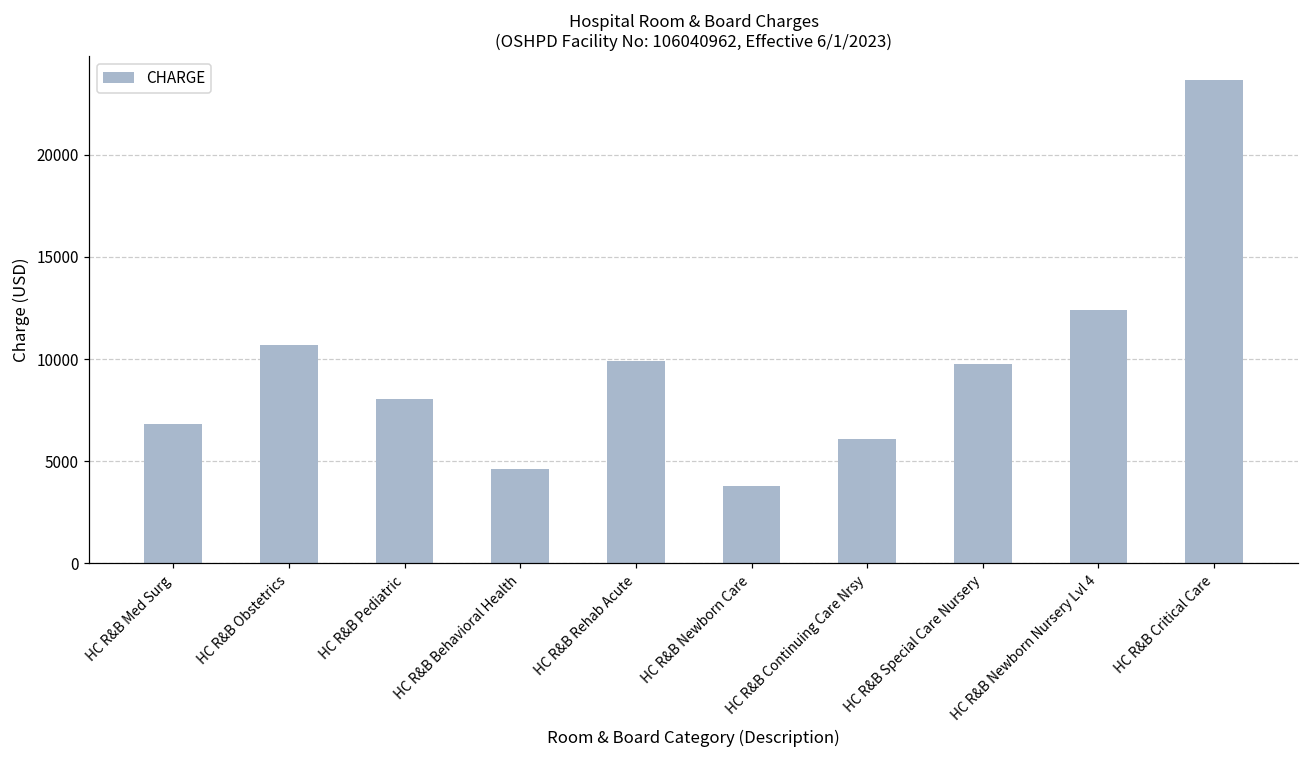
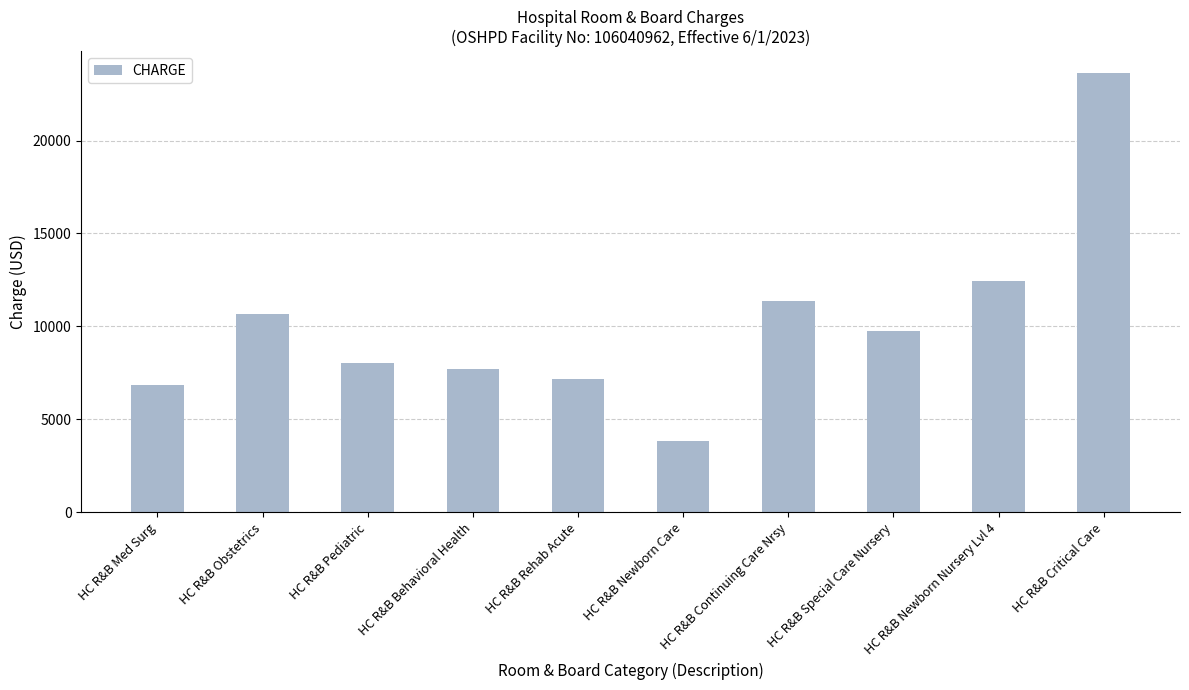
  {
    "HC R&B Med Surg": 6800,
    "HC R&B Obstetrics": 10700,
    "HC R&B Pediatric": 8100,
-   "HC R&B Behavioral Health": 4600,
-   "HC R&B Rehab Acute": 9900,
+   "HC R&B Behavioral Health": 7700,
+   "HC R&B Rehab Acute": 7200,
    "HC R&B Newborn Care": 3800,
-   "HC R&B Continuing Care Nrsy": 6100,
+   "HC R&B Continuing Care Nrsy": 11400,
    "HC R&B Special Care Nursery": 9800,
    "HC R&B Newborn Nursery Lvl 4": 12400,
    "HC R&B Critical Care": 23600
  }
